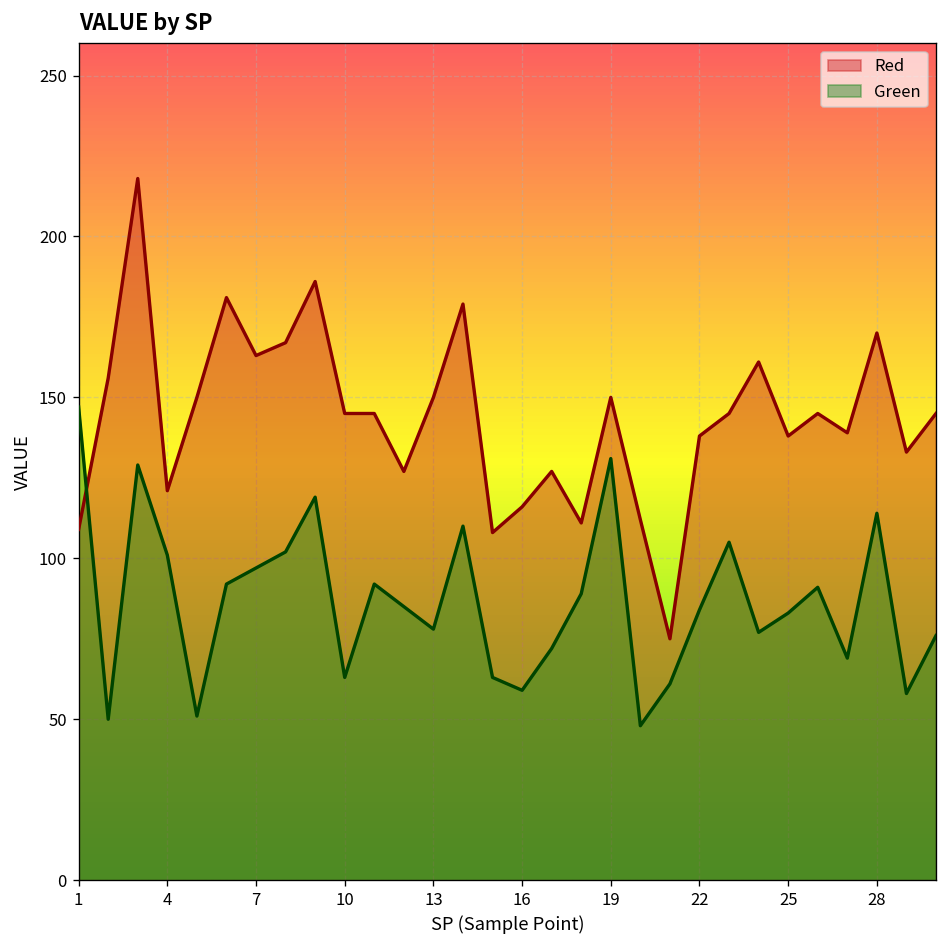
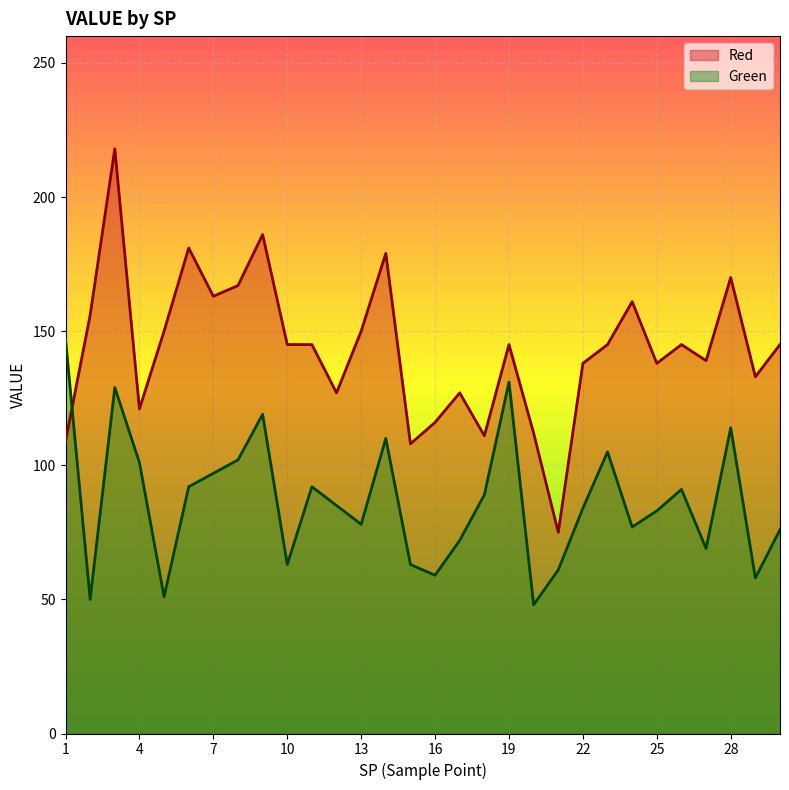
  {
    "Red": {
      "1": 109,
      "4": 121,
      "7": 163,
      "10": 145,
      "13": 150,
      "16": 116,
-     "19": 150,
+     "19": 145,
      "22": 138,
      "25": 138,
      "28": 170
    },
    "Green": {
      "1": 147,
      "4": 101,
      "7": 97,
      "10": 63,
      "13": 78,
      "16": 59,
      "19": 131,
      "22": 84,
      "25": 83,
      "28": 114
    }
  }
